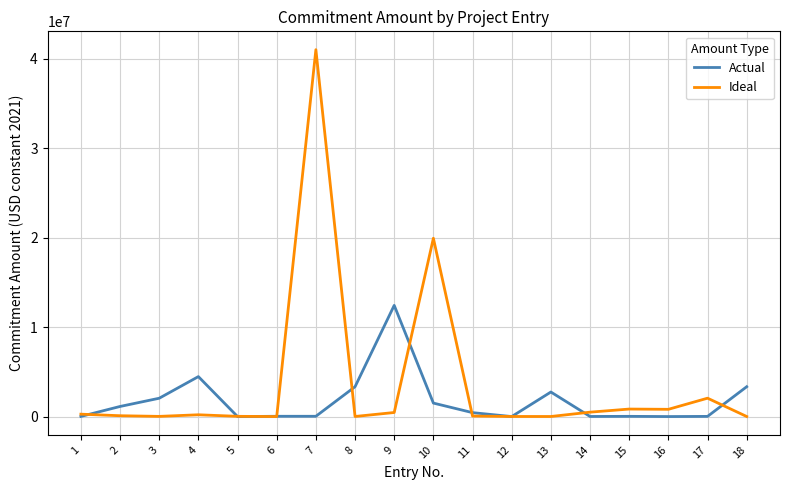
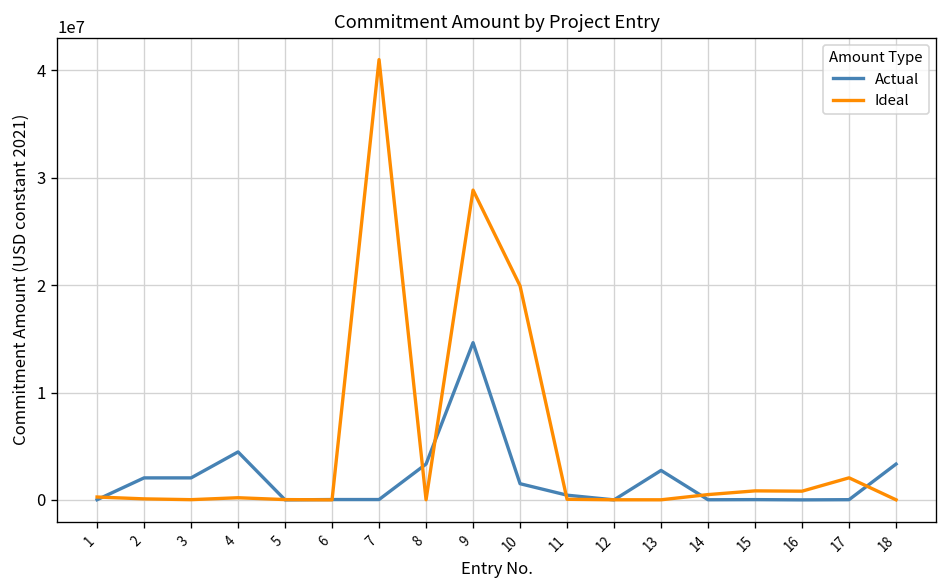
  {
    "Actual": {
-     "2": 1000000,
+     "2": 2000000,
      "3": 2000000,
      "4": 4000000,
      "7": 0,
      "8": 3000000,
-     "9": 12000000,
+     "9": 15000000,
      "10": 2000000,
      "11": 0,
      "13": 3000000,
      "14": 0,
      "15": 0,
      "16": 0,
      "17": 0,
      "18": 3000000
    },
    "Ideal": {
      "2": 0,
      "3": 0,
      "4": 0,
      "7": 41000000,
      "8": 0,
-     "9": 0,
+     "9": 29000000,
      "10": 20000000,
      "11": 0,
      "13": 0,
      "14": 0,
      "15": 1000000,
      "16": 1000000,
      "17": 2000000,
      "18": 0
    }
  }
